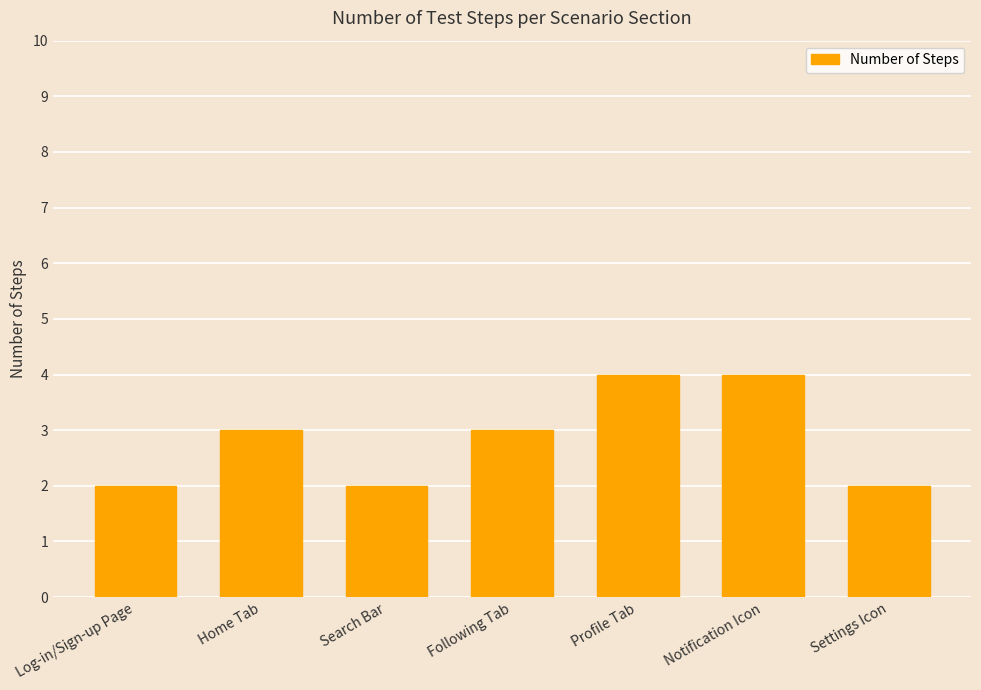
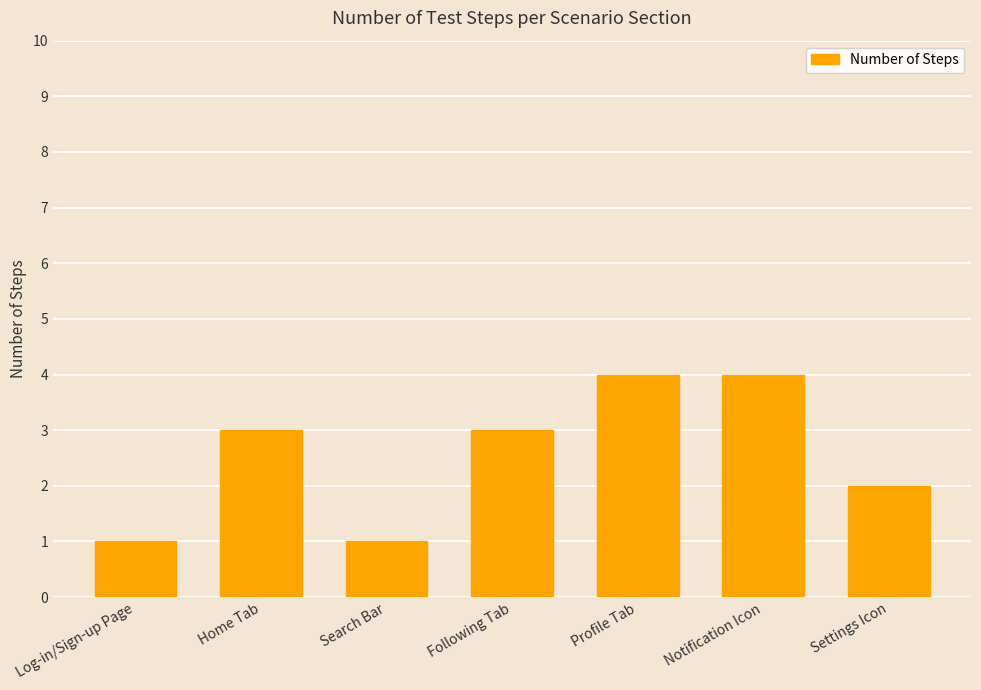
  {
-   "Log-in/Sign-up Page": 2,
+   "Log-in/Sign-up Page": 1,
    "Home Tab": 3,
-   "Search Bar": 2,
+   "Search Bar": 1,
    "Following Tab": 3,
    "Profile Tab": 4,
    "Notification Icon": 4,
    "Settings Icon": 2
  }
